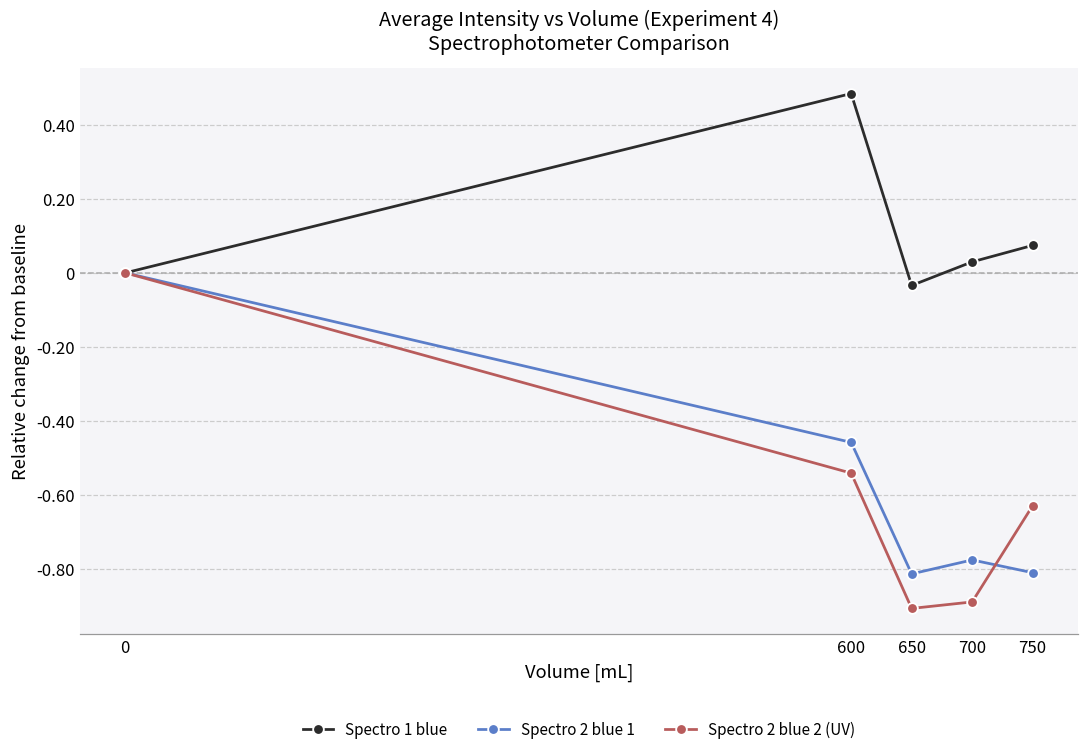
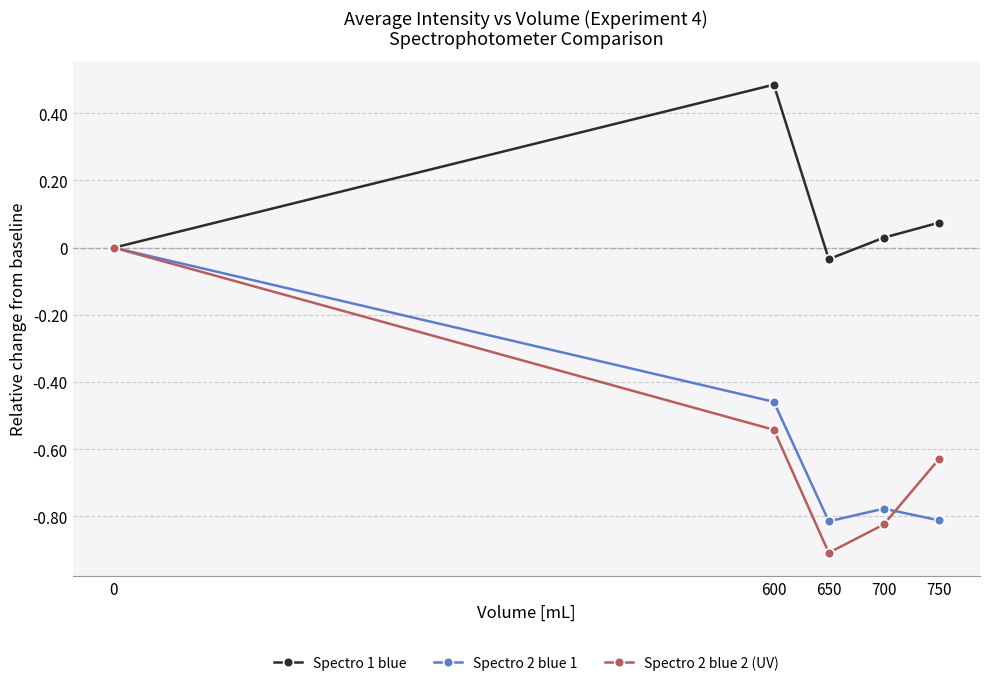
  {
    "Spectro 1 blue": {
      "600": 0.49,
      "650": -0.03,
      "700": 0.03,
      "750": 0.07
    },
    "Spectro 2 blue 2 (UV)": {
-     "700": -0.89
+     "700": -0.82
    }
  }
